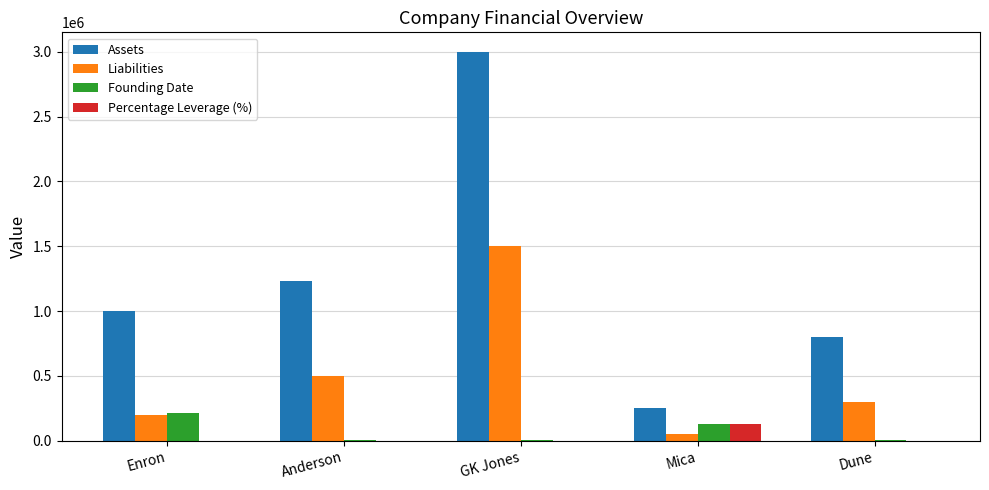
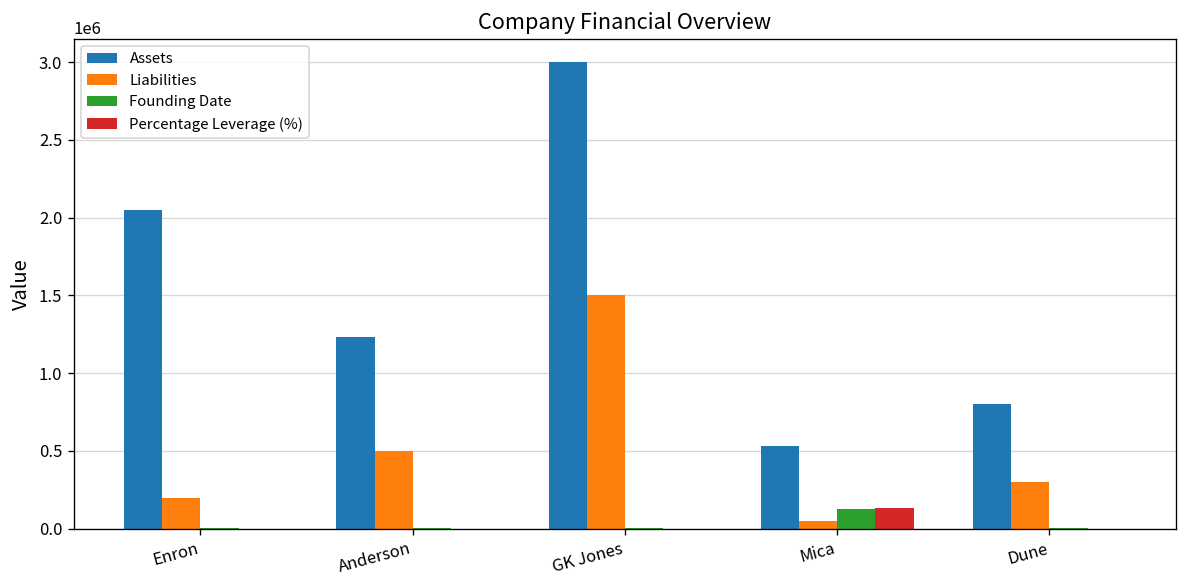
  {
    "Assets": {
-     "Enron": 1000000,
+     "Enron": 2050000,
      "Anderson": 1230000,
      "GK Jones": 3000000,
-     "Mica": 250000,
+     "Mica": 530000,
      "Dune": 800000
    },
    "Liabilities": {
      "Enron": 200000,
      "Anderson": 500000,
      "GK Jones": 1500000,
      "Mica": 50000,
      "Dune": 300000
    },
    "Founding Date": {
-     "Enron": 220000,
+     "Enron": 0,
      "Mica": 130000
    },
    "Percentage Leverage (%)": {
      "Mica": 130000
    }
  }
